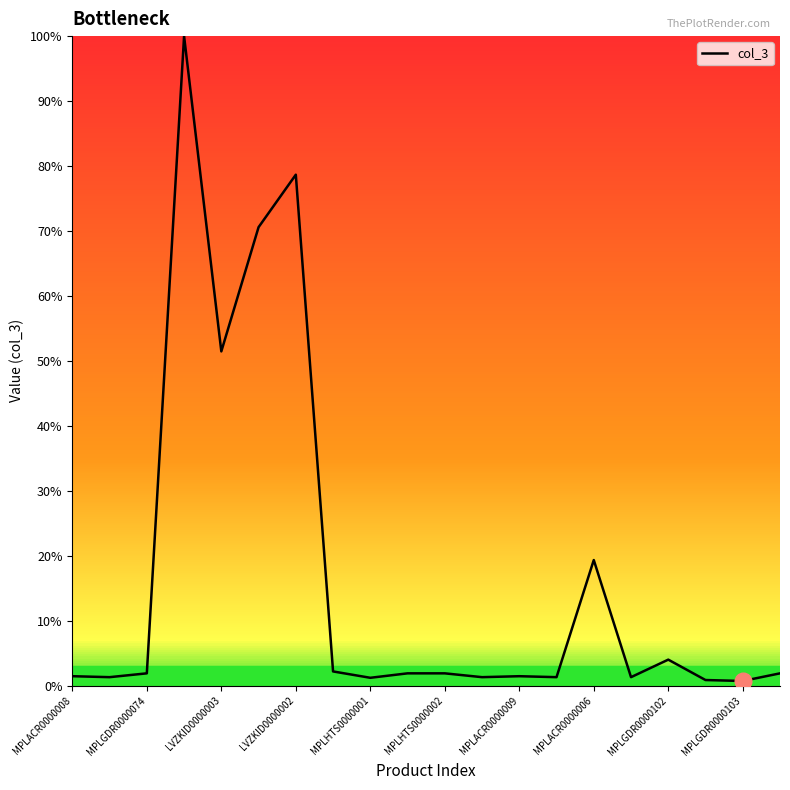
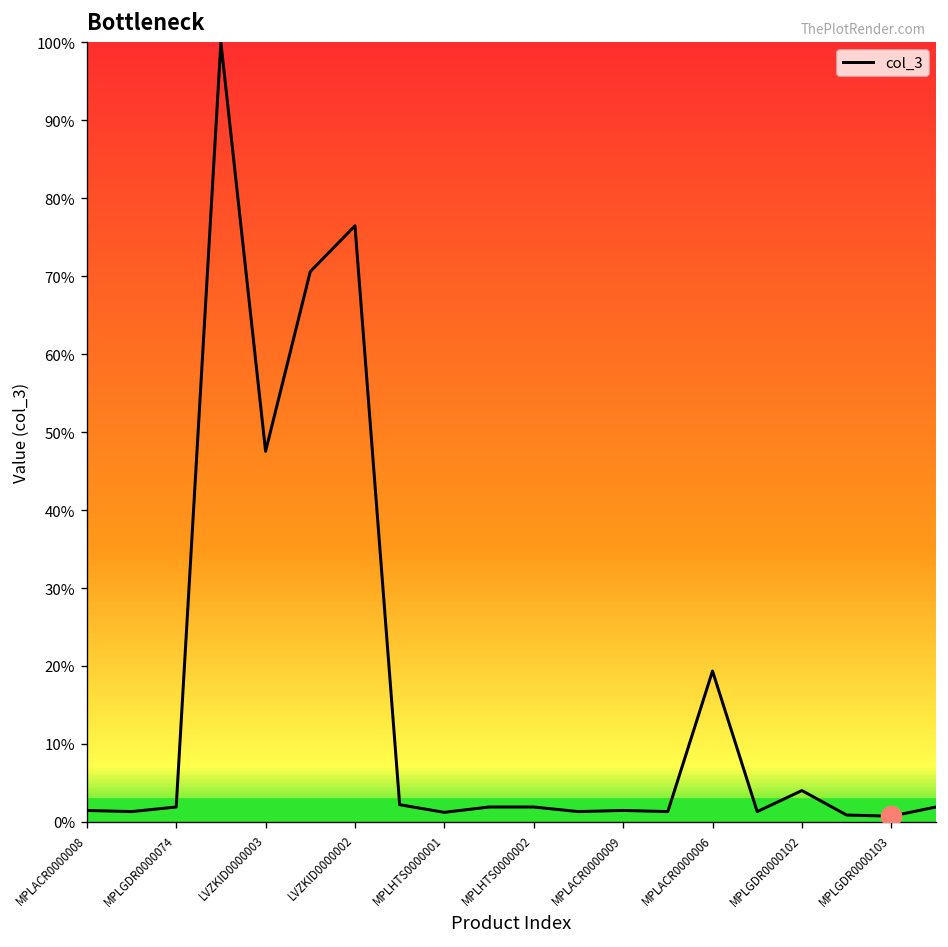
  {
    "col_3": {
-     "LVZKID0000003": "51%",
-     "LVZKID0000002": "79%",
+     "LVZKID0000003": "48%",
+     "LVZKID0000002": "76%",
      "MPLACR0000006": "19%",
      "MPLGDR0000102": "4%"
    }
  }
